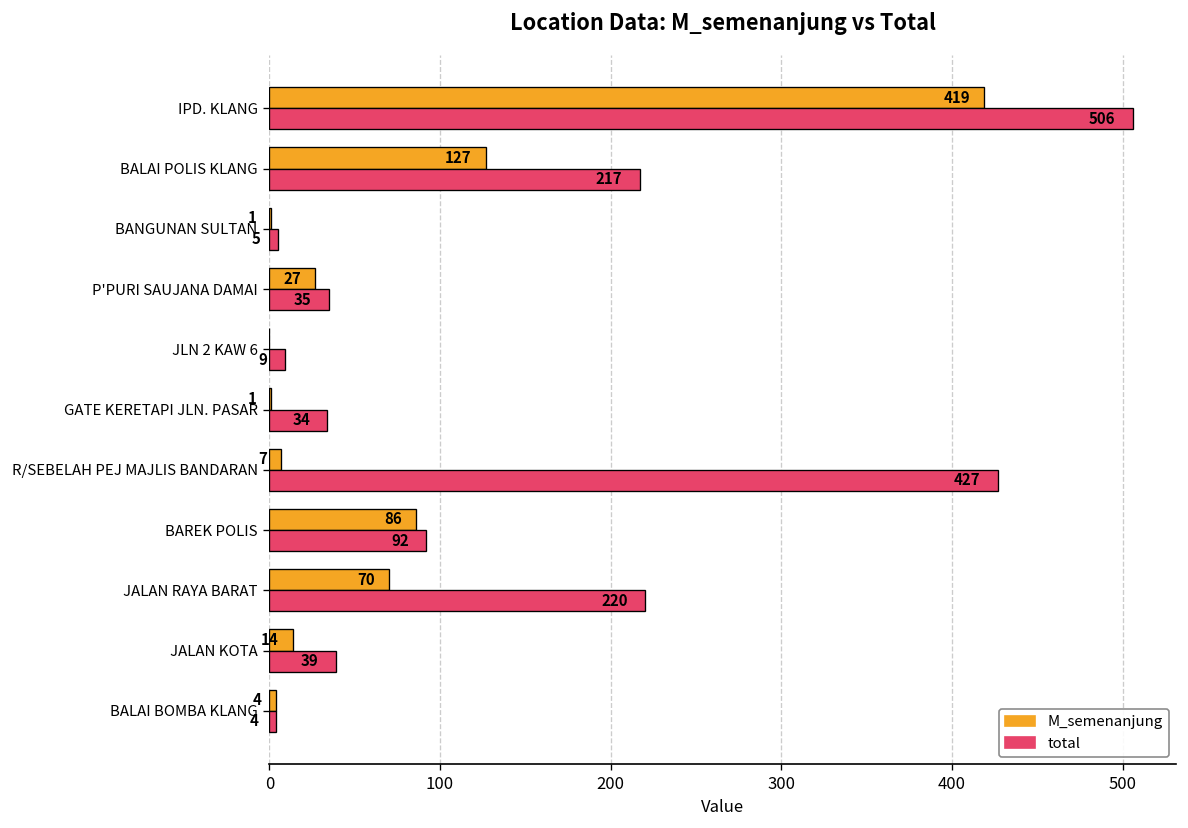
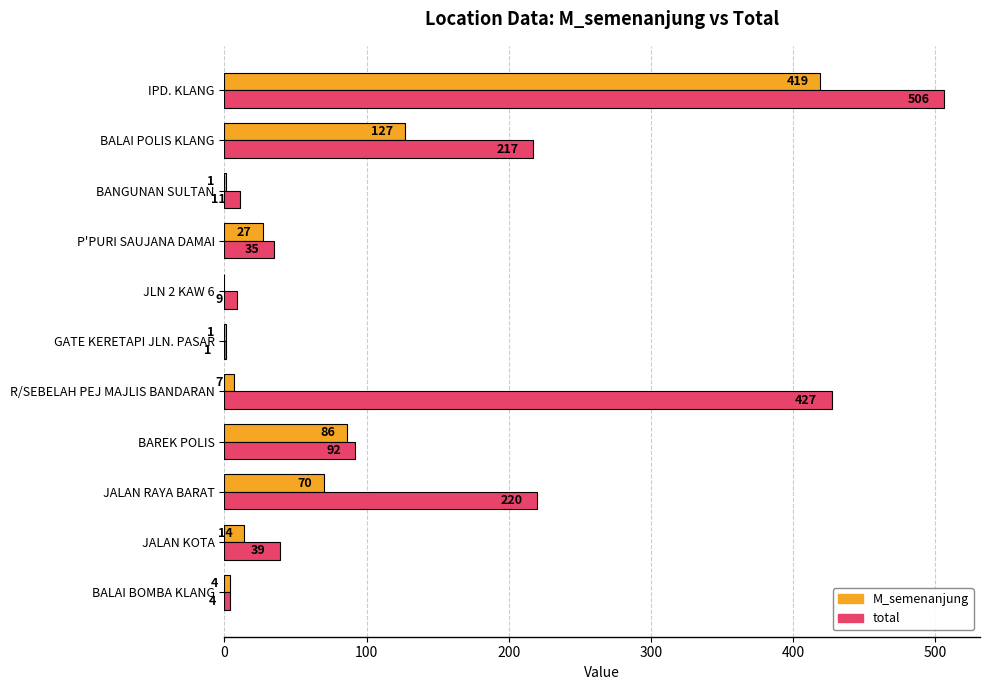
  {
    "M_semenanjung": {
      "IPD. KLANG": 419,
      "BALAI POLIS KLANG": 127,
      "BANGUNAN SULTAN": 1,
      "P'PURI SAUJANA DAMAI": 27,
      "GATE KERETAPI JLN. PASAR": 1,
      "R/SEBELAH PEJ MAJLIS BANDARAN": 7,
      "BAREK POLIS": 86,
      "JALAN RAYA BARAT": 70,
      "JALAN KOTA": 14,
      "BALAI BOMBA KLANG": 4
    },
    "total": {
      "IPD. KLANG": 506,
      "BALAI POLIS KLANG": 217,
-     "BANGUNAN SULTAN": 5,
+     "BANGUNAN SULTAN": 11,
      "P'PURI SAUJANA DAMAI": 35,
      "JLN 2 KAW 6": 9,
-     "GATE KERETAPI JLN. PASAR": 34,
+     "GATE KERETAPI JLN. PASAR": 1,
      "R/SEBELAH PEJ MAJLIS BANDARAN": 427,
      "BAREK POLIS": 92,
      "JALAN RAYA BARAT": 220,
      "JALAN KOTA": 39,
      "BALAI BOMBA KLANG": 4
    }
  }
